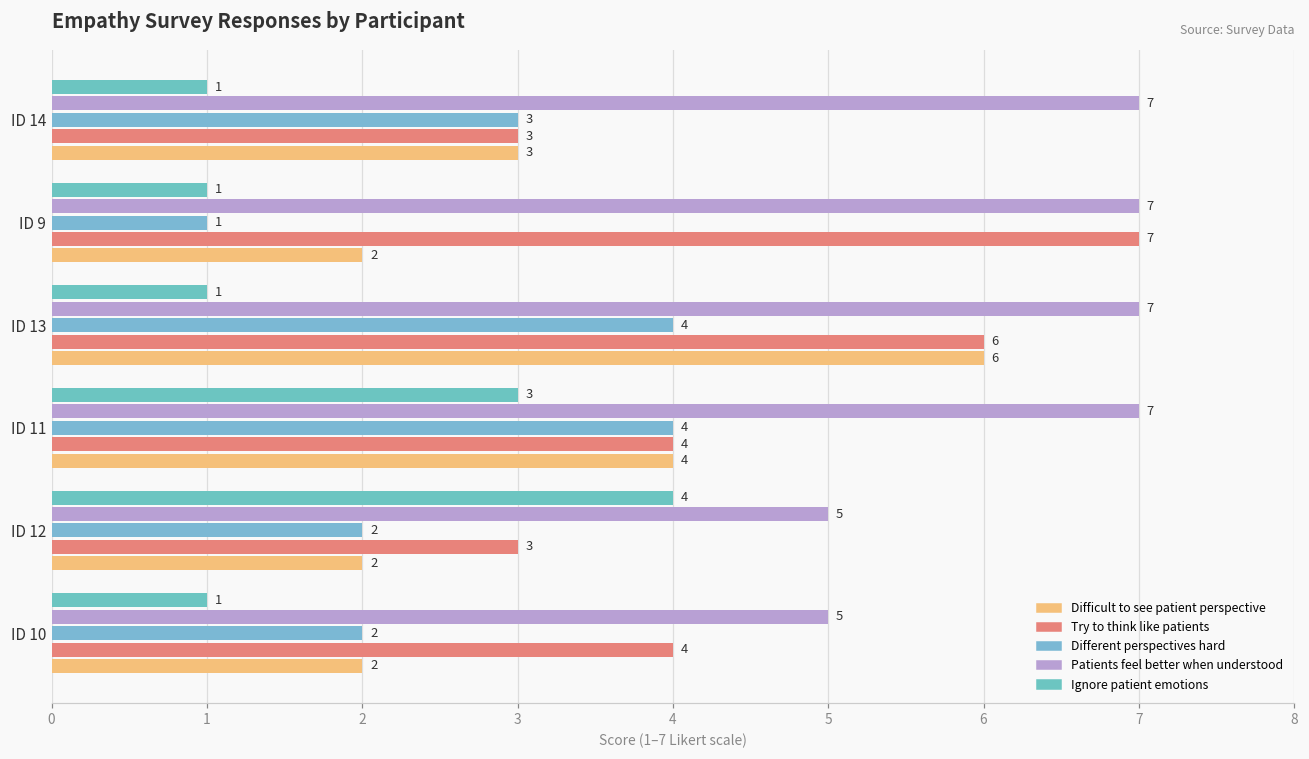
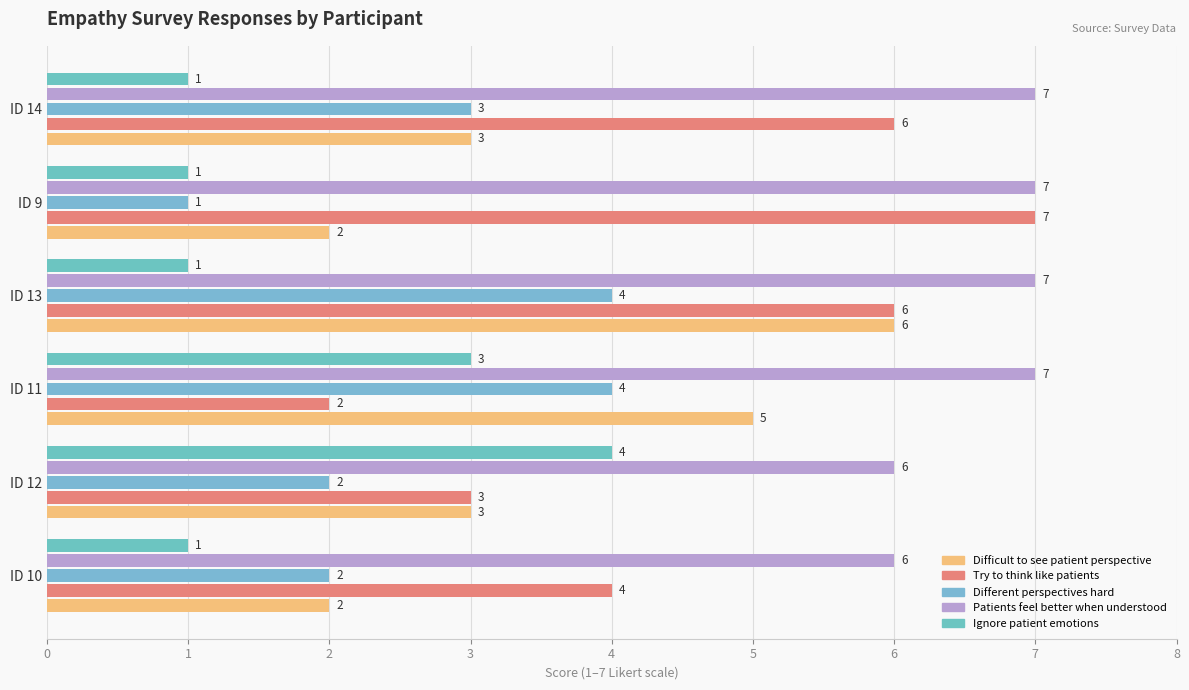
  {
    "Difficult to see patient perspective": {
      "ID 14": 3,
      "ID 9": 2,
      "ID 13": 6,
-     "ID 11": 4,
-     "ID 12": 2,
+     "ID 11": 5,
+     "ID 12": 3,
      "ID 10": 2
    },
    "Try to think like patients": {
-     "ID 14": 3,
+     "ID 14": 6,
      "ID 9": 7,
      "ID 13": 6,
-     "ID 11": 4,
+     "ID 11": 2,
      "ID 12": 3,
      "ID 10": 4
    },
    "Patients feel better when understood": {
      "ID 14": 7,
      "ID 9": 7,
      "ID 13": 7,
      "ID 11": 7,
-     "ID 12": 5,
-     "ID 10": 5
+     "ID 12": 6,
+     "ID 10": 6
    }
  }
